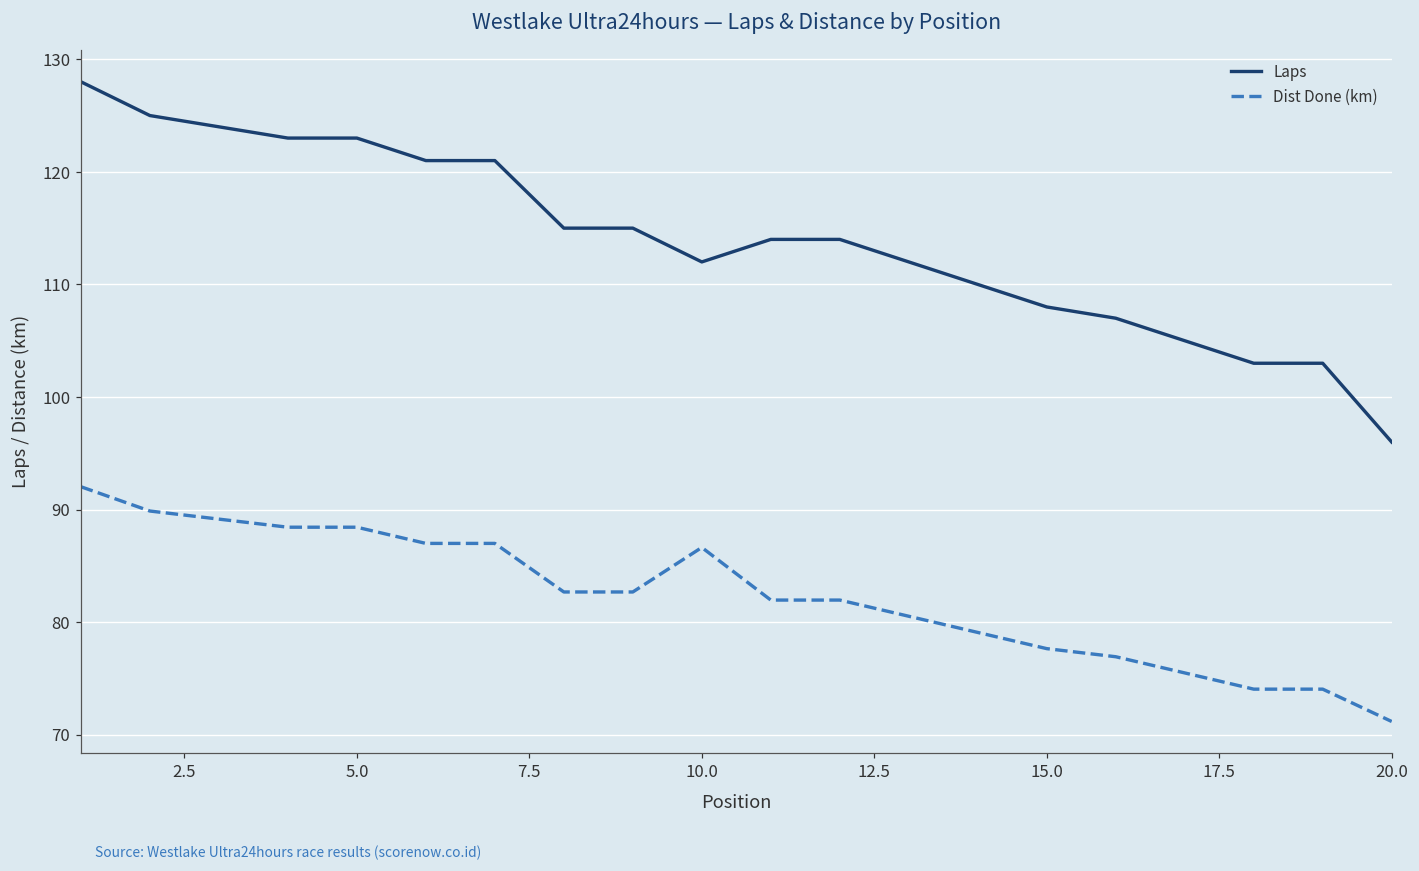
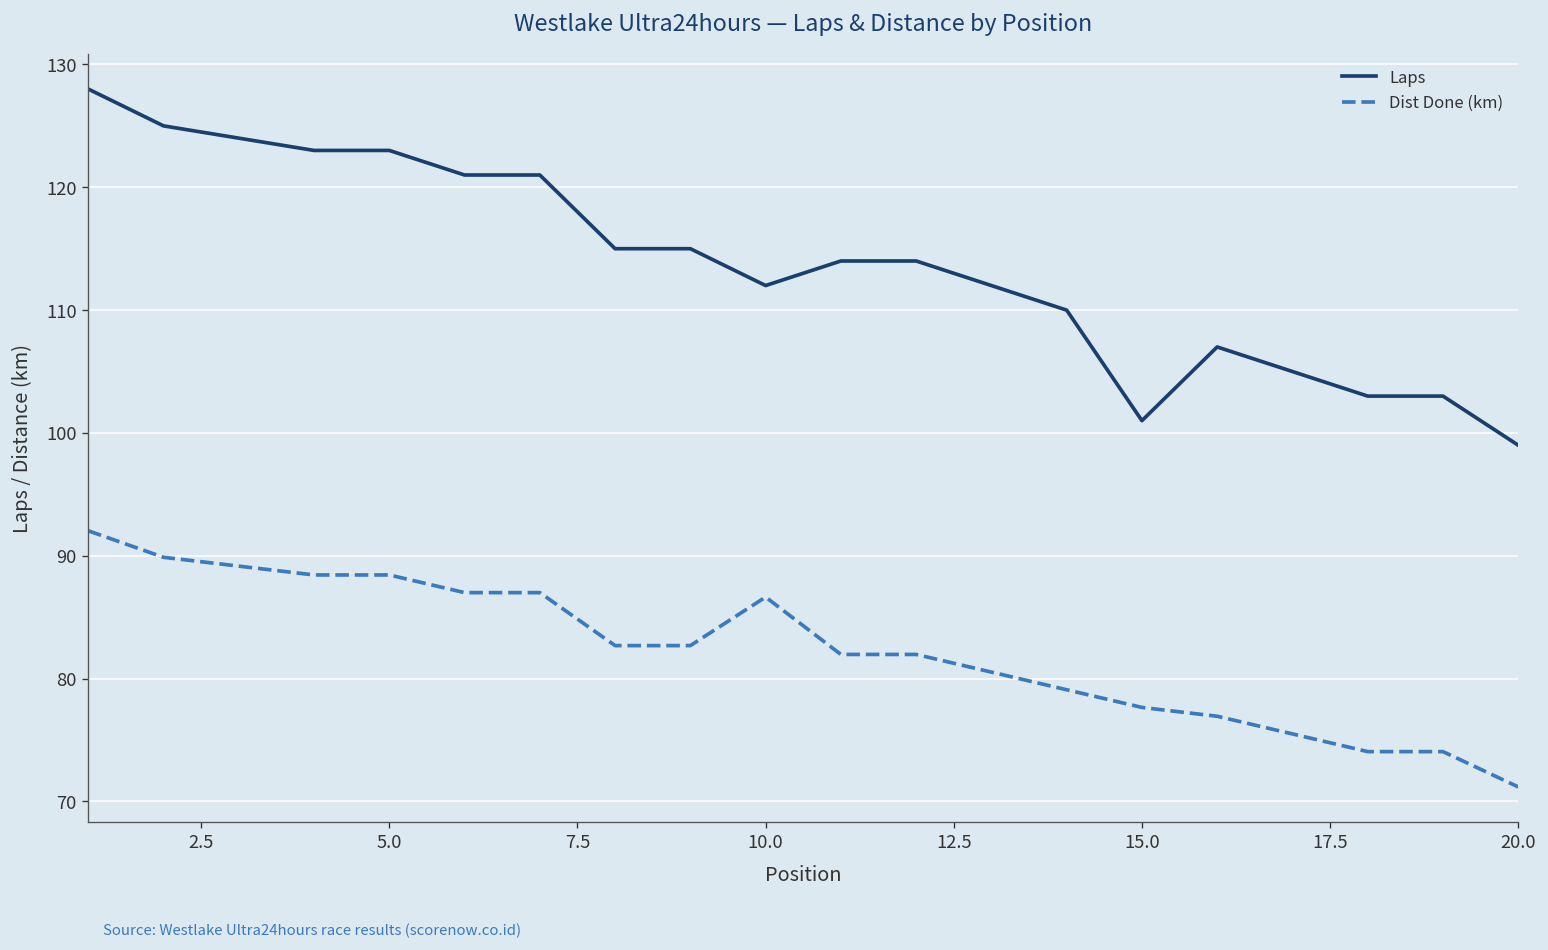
  {
    "Laps": {
      "5.0": 123,
      "10.0": 112,
-     "15.0": 108,
-     "20.0": 96
+     "15.0": 101,
+     "20.0": 99
    },
    "Dist Done (km)": {
      "5.0": 88.4,
      "10.0": 86.6,
      "15.0": 77.7,
      "20.0": 71
    }
  }
